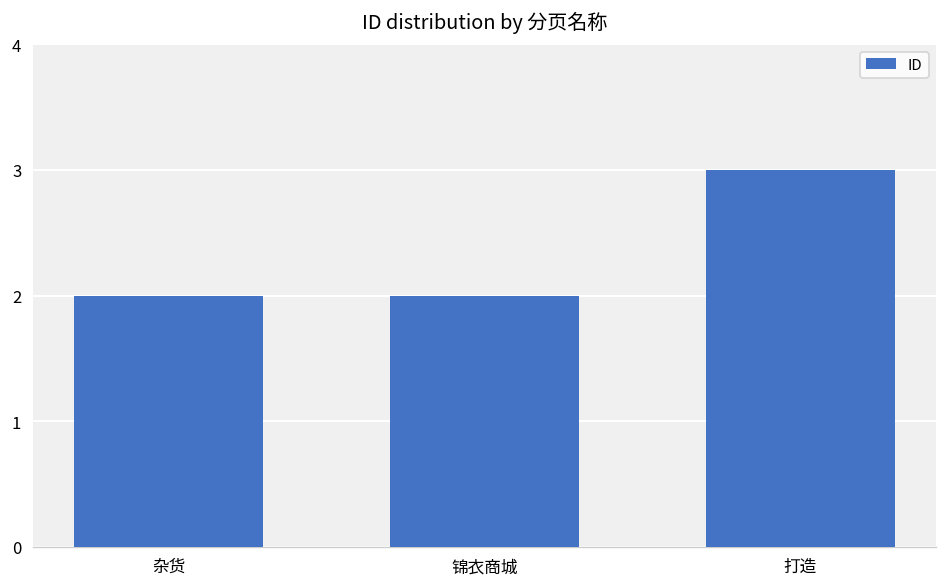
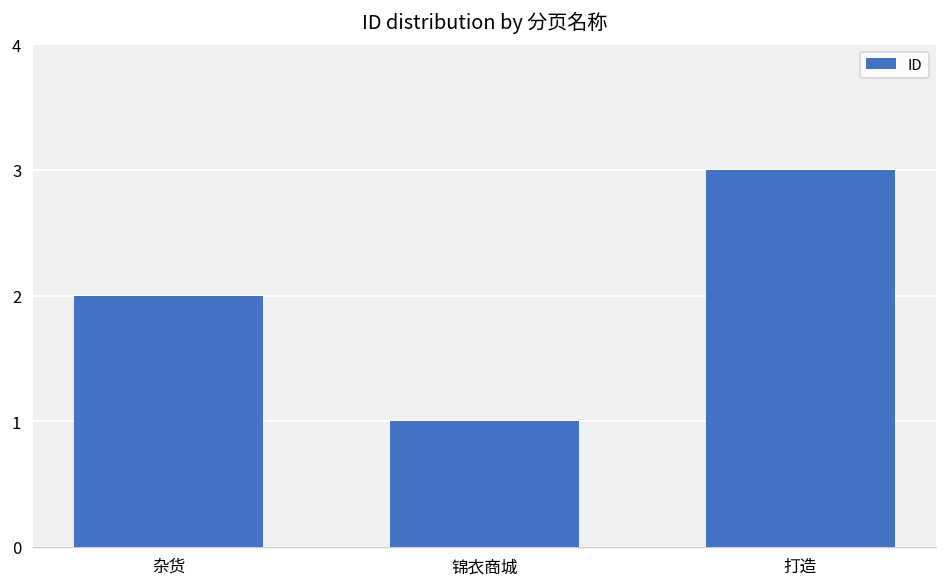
  {
    "杂货": 2,
-   "锦衣商城": 2,
+   "锦衣商城": 1,
    "打造": 3
  }
